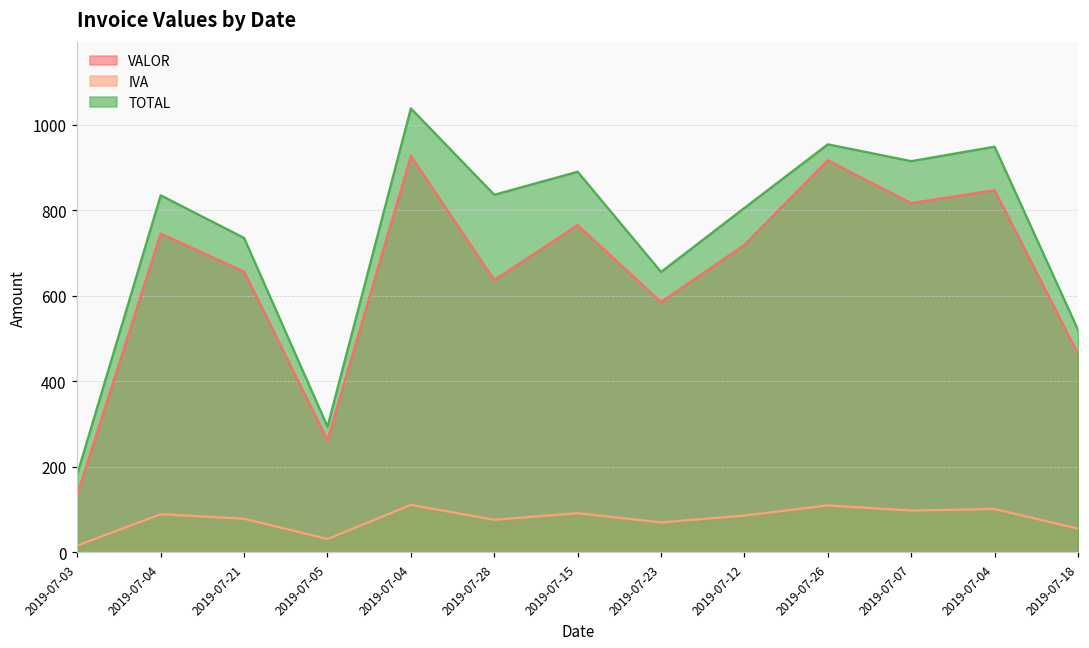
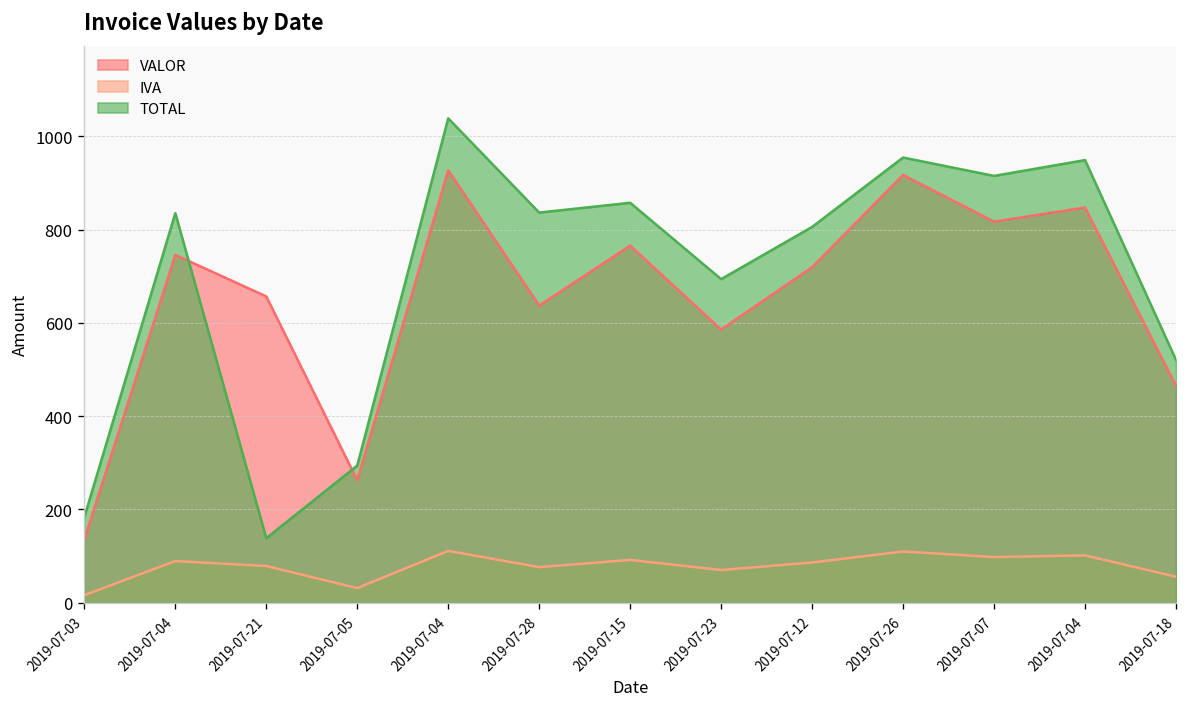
  {
    "TOTAL": {
      "2019-07-03": 180,
-     "2019-07-21": 740,
+     "2019-07-21": 140,
      "2019-07-05": 290,
      "2019-07-28": 840,
-     "2019-07-15": 890,
-     "2019-07-23": 660,
+     "2019-07-15": 860,
+     "2019-07-23": 690,
      "2019-07-12": 810,
      "2019-07-26": 950,
      "2019-07-07": 920,
      "2019-07-18": 520
    }
  }
